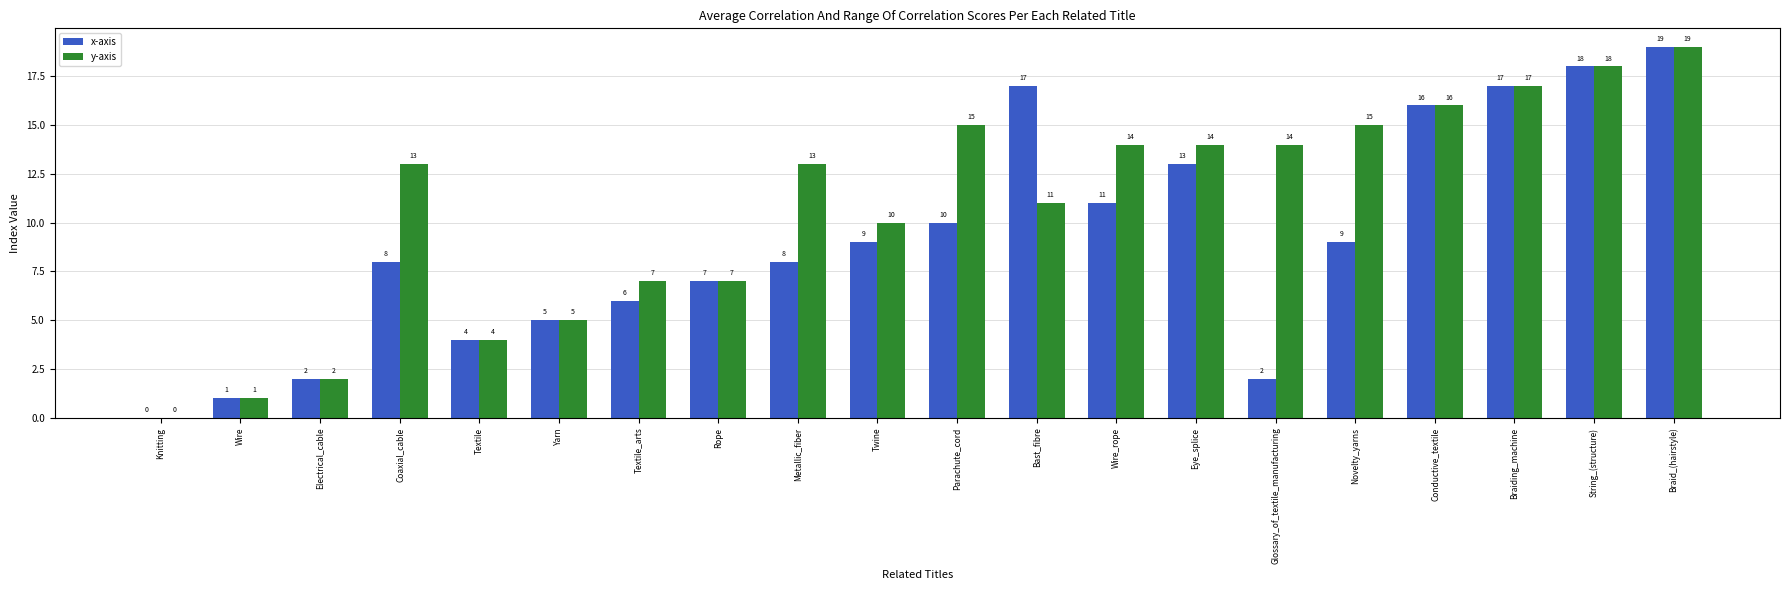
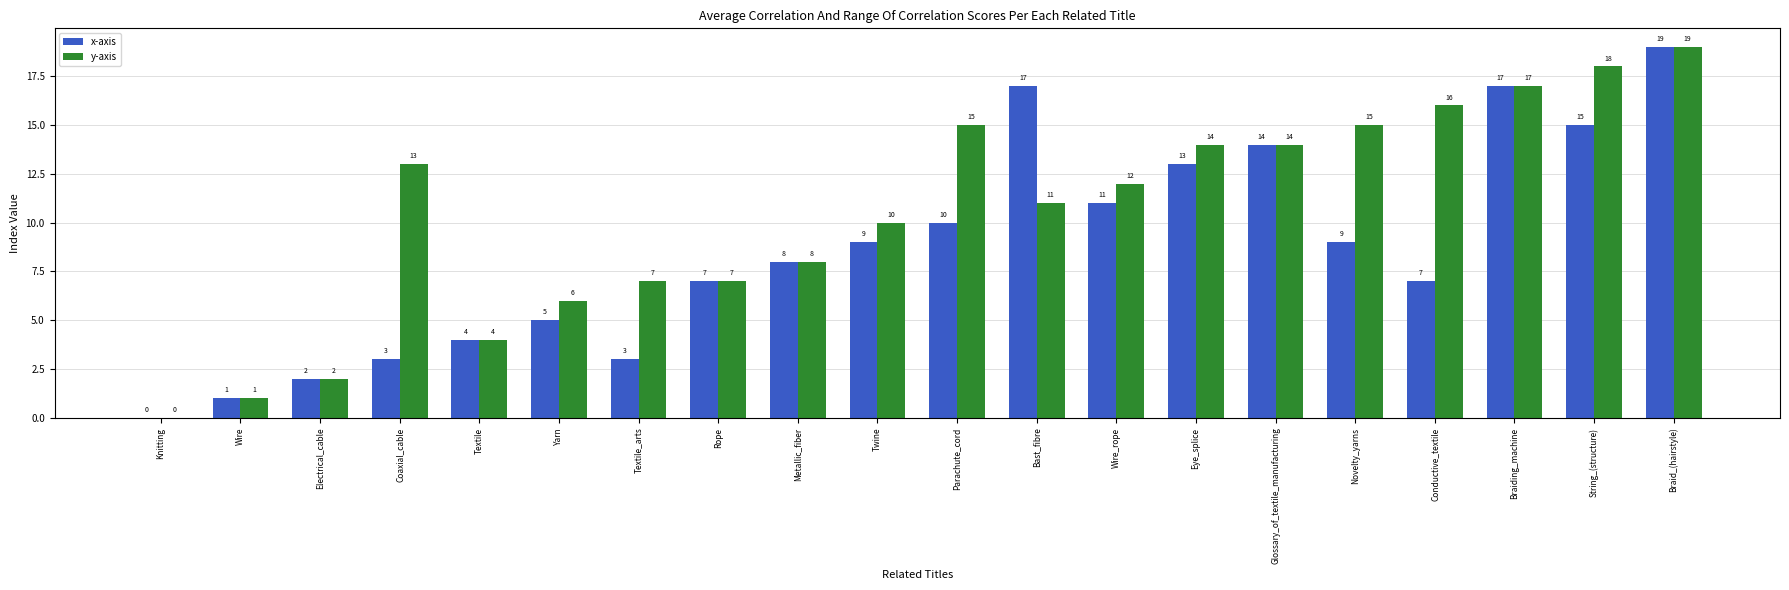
  {
    "x-axis": {
      "Knitting": 0,
      "Wire": 1,
      "Electrical_cable": 2,
-     "Coaxial_cable": 8,
+     "Coaxial_cable": 3,
      "Textile": 4,
      "Yarn": 5,
-     "Textile_arts": 6,
+     "Textile_arts": 3,
      "Rope": 7,
      "Metallic_fiber": 8,
      "Twine": 9,
      "Parachute_cord": 10,
      "Bast_fibre": 17,
      "Wire_rope": 11,
      "Eye_splice": 13,
-     "Glossary_of_textile_manufacturing": 2,
+     "Glossary_of_textile_manufacturing": 14,
      "Novelty_yarns": 9,
-     "Conductive_textile": 16,
+     "Conductive_textile": 7,
      "Braiding_machine": 17,
-     "String_(structure)": 18,
+     "String_(structure)": 15,
      "Braid_(hairstyle)": 19
    },
    "y-axis": {
      "Knitting": 0,
      "Wire": 1,
      "Electrical_cable": 2,
      "Coaxial_cable": 13,
      "Textile": 4,
-     "Yarn": 5,
+     "Yarn": 6,
      "Textile_arts": 7,
      "Rope": 7,
-     "Metallic_fiber": 13,
+     "Metallic_fiber": 8,
      "Twine": 10,
      "Parachute_cord": 15,
      "Bast_fibre": 11,
-     "Wire_rope": 14,
+     "Wire_rope": 12,
      "Eye_splice": 14,
      "Glossary_of_textile_manufacturing": 14,
      "Novelty_yarns": 15,
      "Conductive_textile": 16,
      "Braiding_machine": 17,
      "String_(structure)": 18,
      "Braid_(hairstyle)": 19
    }
  }
